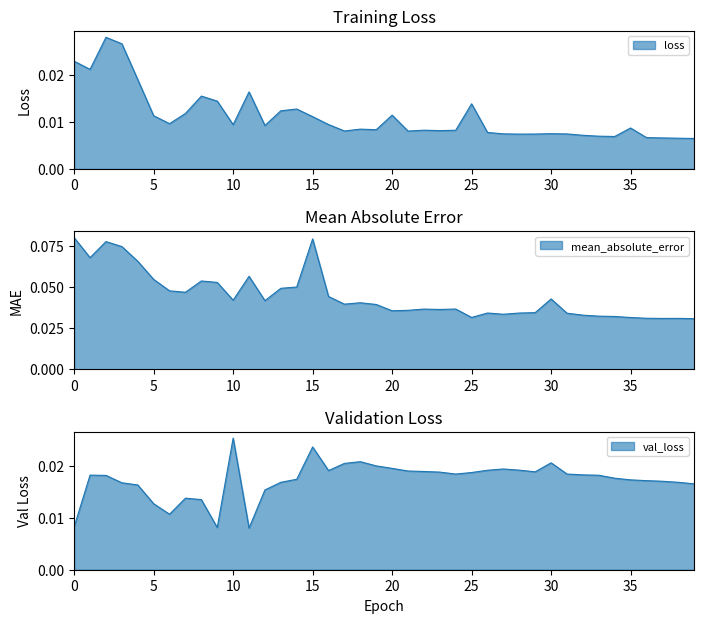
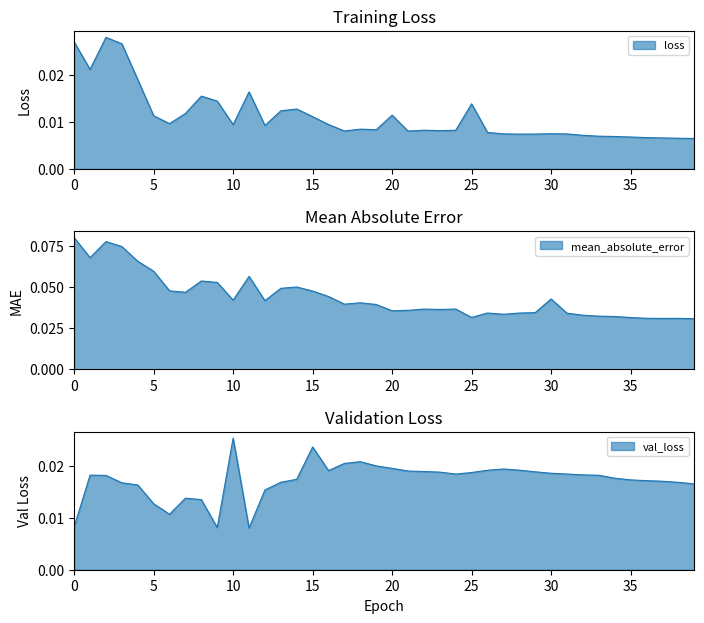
  {
    "Training Loss": {
-     "0": 0.023,
+     "0": 0.027,
      "5": 0.011,
      "10": 0.009,
      "15": 0.011,
      "20": 0.011,
      "25": 0.014,
      "30": 0.007,
-     "35": 0.009
+     "35": 0.007
    },
    "Mean Absolute Error": {
      "0": 0.080,
-     "5": 0.055,
+     "5": 0.060,
      "10": 0.042,
-     "15": 0.079,
+     "15": 0.048,
      "20": 0.036,
      "25": 0.032,
      "30": 0.043,
      "35": 0.031
    },
    "Validation Loss": {
      "0": 0.008,
      "5": 0.013,
      "10": 0.025,
      "15": 0.024,
      "20": 0.020,
      "25": 0.019,
-     "30": 0.021,
+     "30": 0.019,
      "35": 0.017
    }
  }
